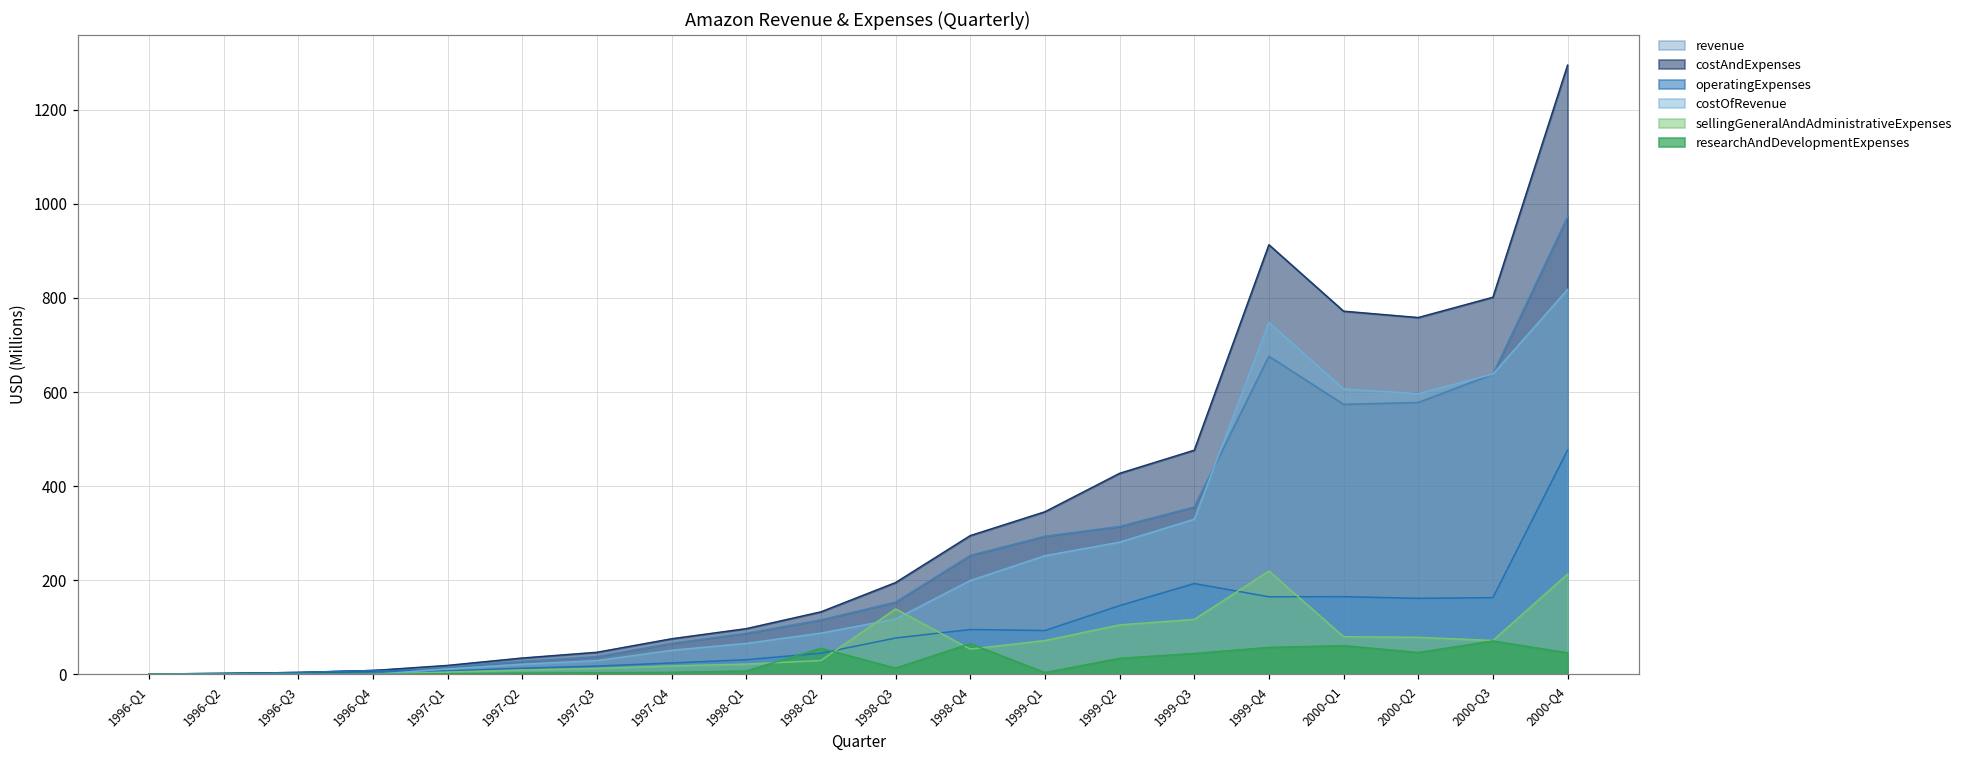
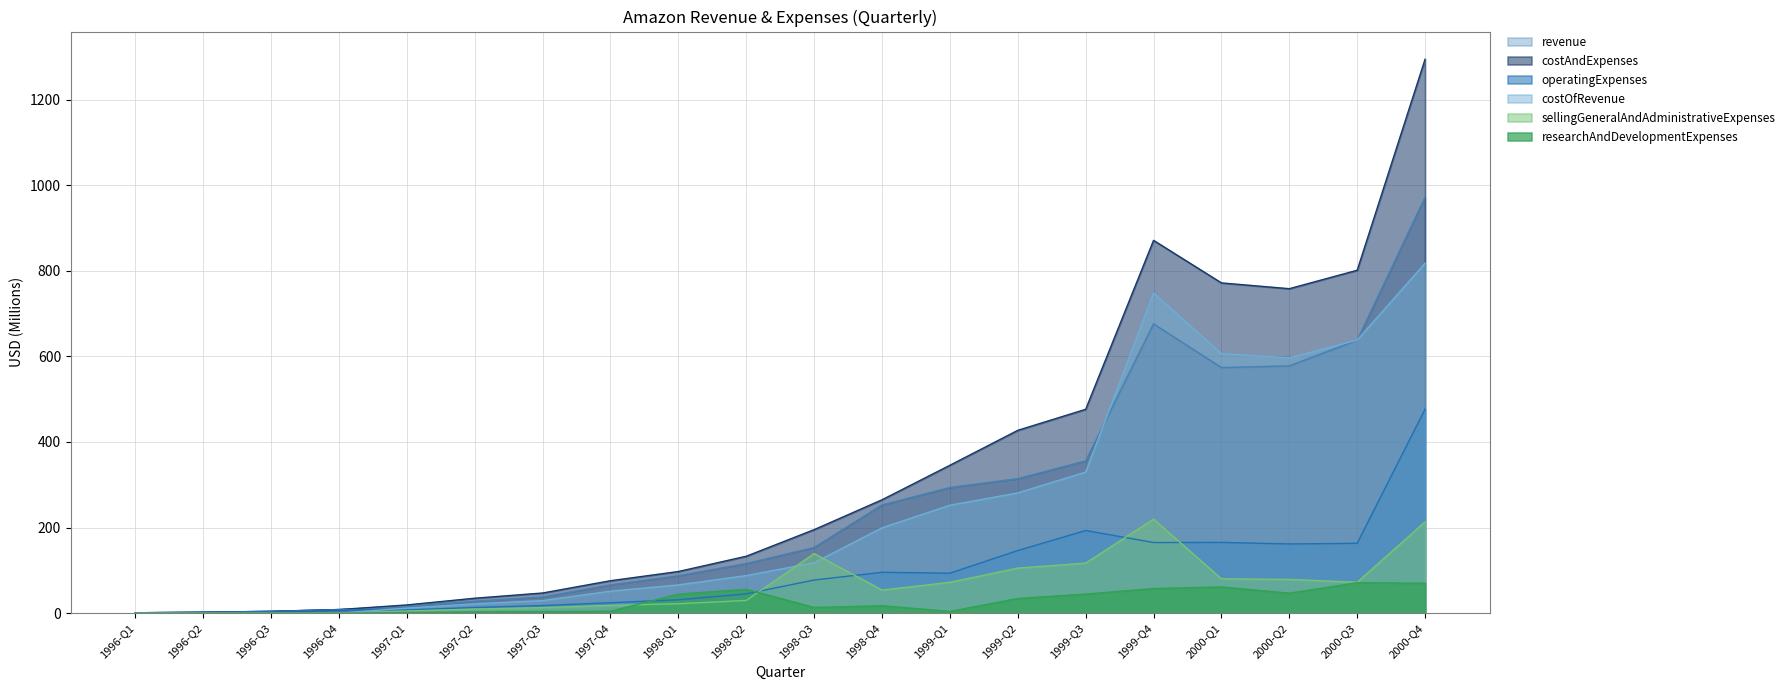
  {
    "costAndExpenses": {
      "1997-Q2": 30,
      "1997-Q3": 50,
      "1997-Q4": 80,
      "1998-Q1": 100,
      "1998-Q2": 130,
      "1998-Q3": 200,
-     "1998-Q4": 290,
+     "1998-Q4": 260,
      "1999-Q1": 350,
      "1999-Q2": 430,
      "1999-Q3": 480,
-     "1999-Q4": 910,
+     "1999-Q4": 870,
      "2000-Q1": 770,
      "2000-Q2": 760,
      "2000-Q3": 800,
      "2000-Q4": 1290
    },
    "sellingGeneralAndAdministrativeExpenses": {
      "1997-Q4": 20,
      "1998-Q1": 20,
      "1998-Q2": 30,
      "1998-Q3": 140,
      "1998-Q4": 50,
      "1999-Q1": 70,
      "1999-Q2": 110,
      "1999-Q3": 120,
      "1999-Q4": 220,
      "2000-Q1": 80,
      "2000-Q2": 80,
      "2000-Q4": 210
    },
    "researchAndDevelopmentExpenses": {
      "1997-Q2": 0,
      "1997-Q3": 0,
      "1997-Q4": 0,
-     "1998-Q1": 10,
+     "1998-Q1": 40,
      "1998-Q2": 60,
      "1998-Q3": 10,
-     "1998-Q4": 70,
+     "1998-Q4": 20,
      "1999-Q1": 0,
      "1999-Q2": 30,
      "1999-Q3": 40,
      "1999-Q4": 60,
      "2000-Q1": 60,
      "2000-Q2": 50,
-     "2000-Q4": 50
+     "2000-Q4": 70
    }
  }
